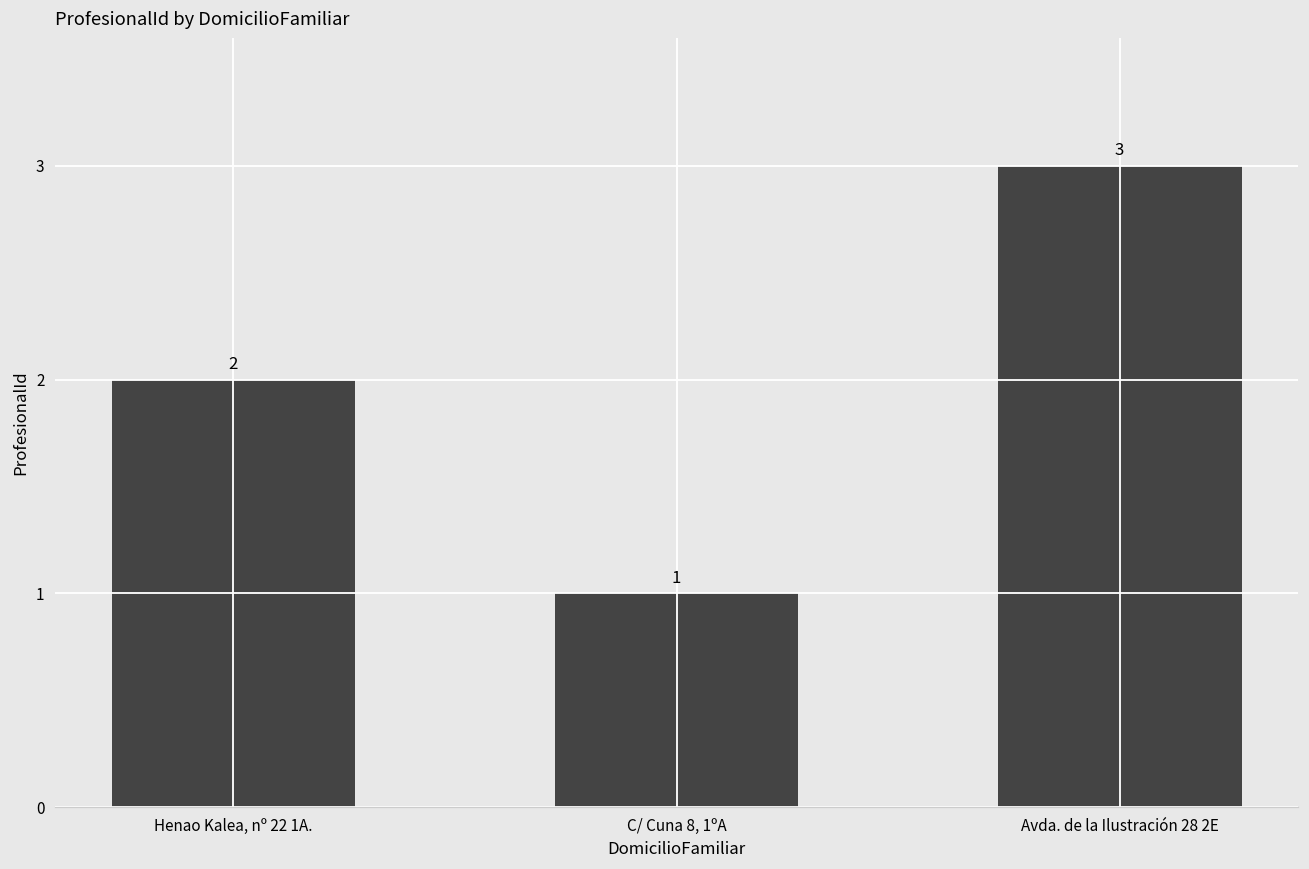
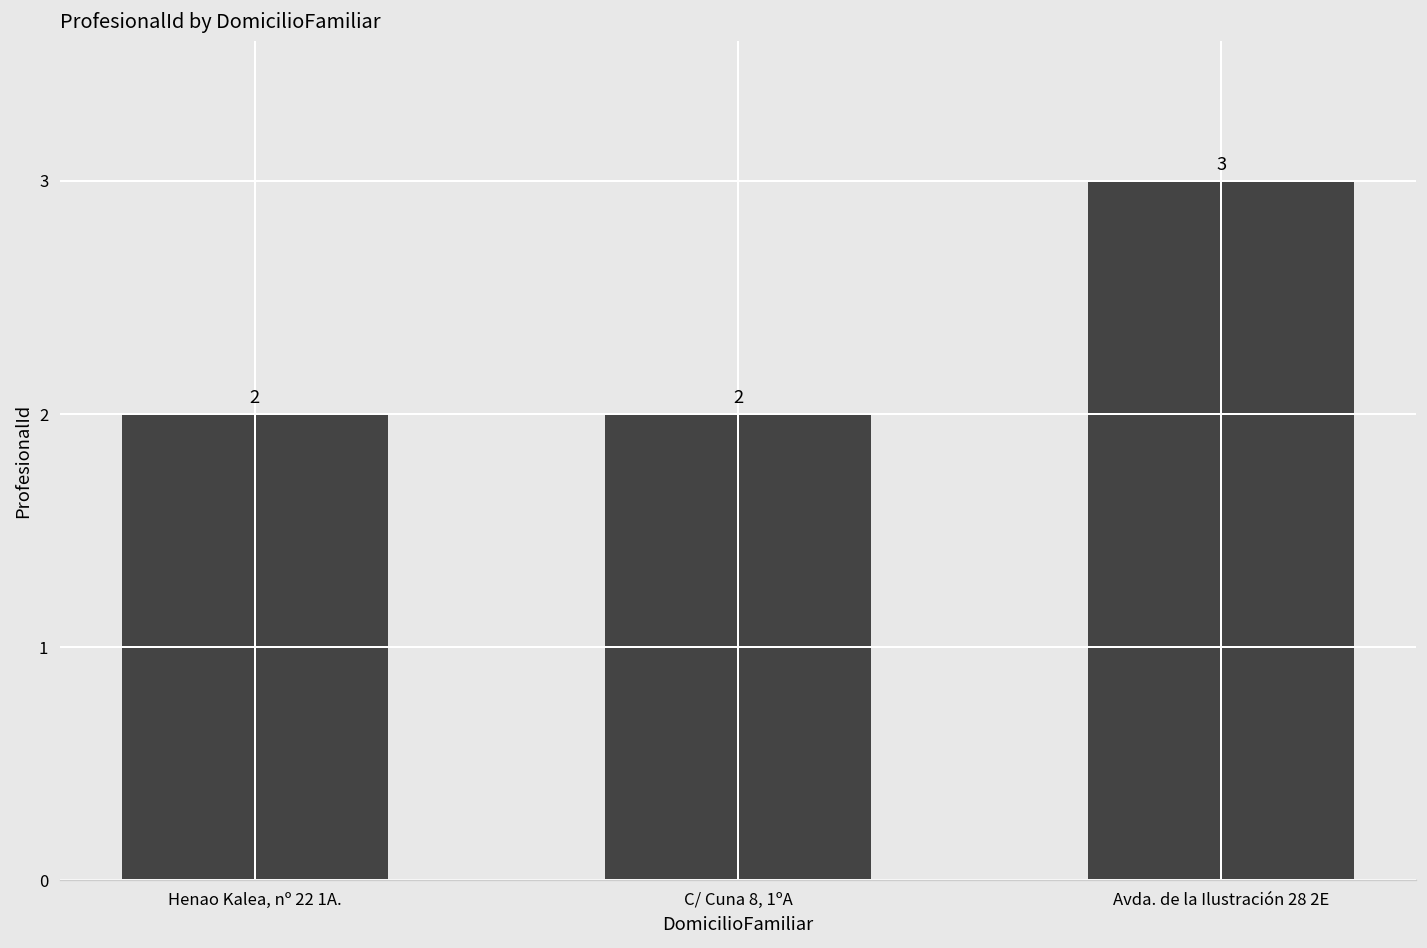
  {
    "Henao Kalea, nº 22 1A.": 2,
-   "C/ Cuna 8, 1ºA": 1,
+   "C/ Cuna 8, 1ºA": 2,
    "Avda. de la Ilustración 28 2E": 3
  }
